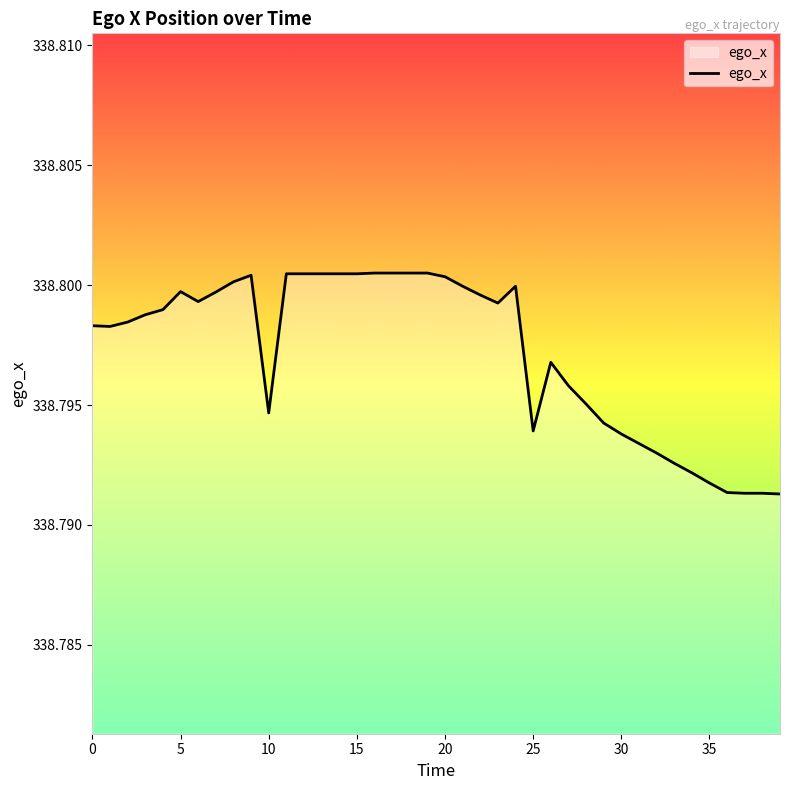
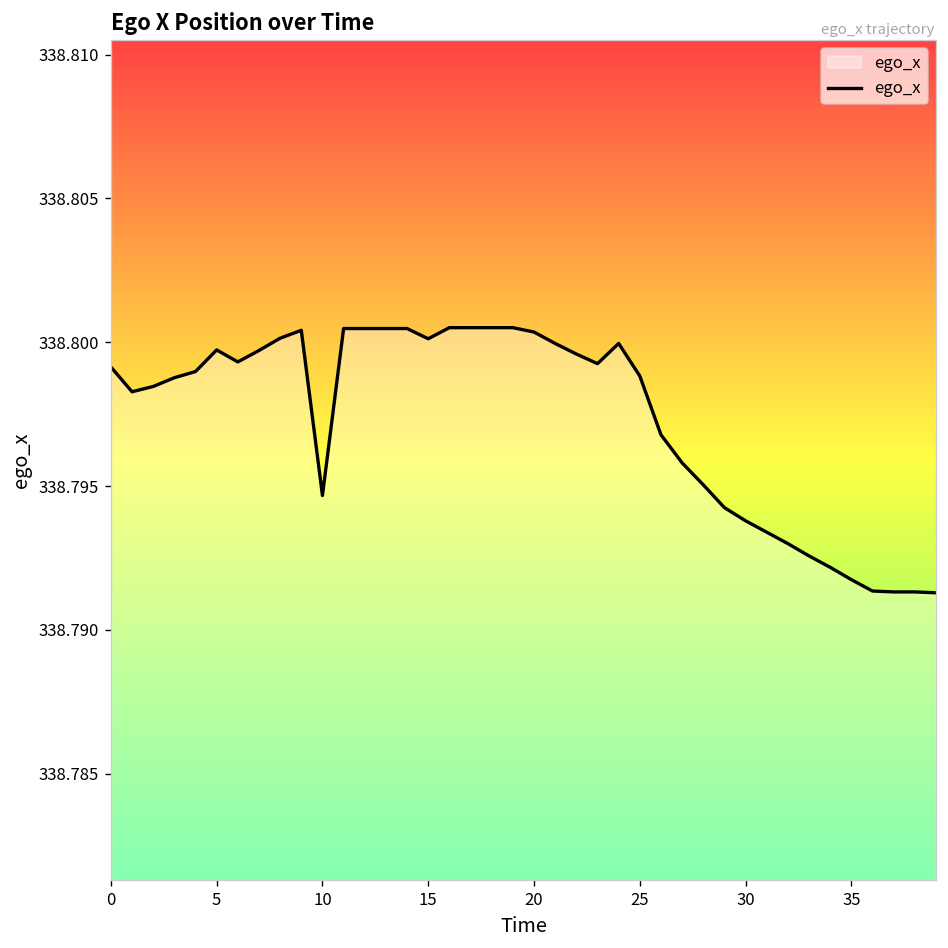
  {
-   "0": 338.7983,
+   "0": 338.7991,
    "5": 338.7997,
    "10": 338.7947,
-   "15": 338.8005,
+   "15": 338.8001,
    "20": 338.8004,
-   "25": 338.7939,
+   "25": 338.7988,
    "30": 338.7938,
    "35": 338.7917
  }
